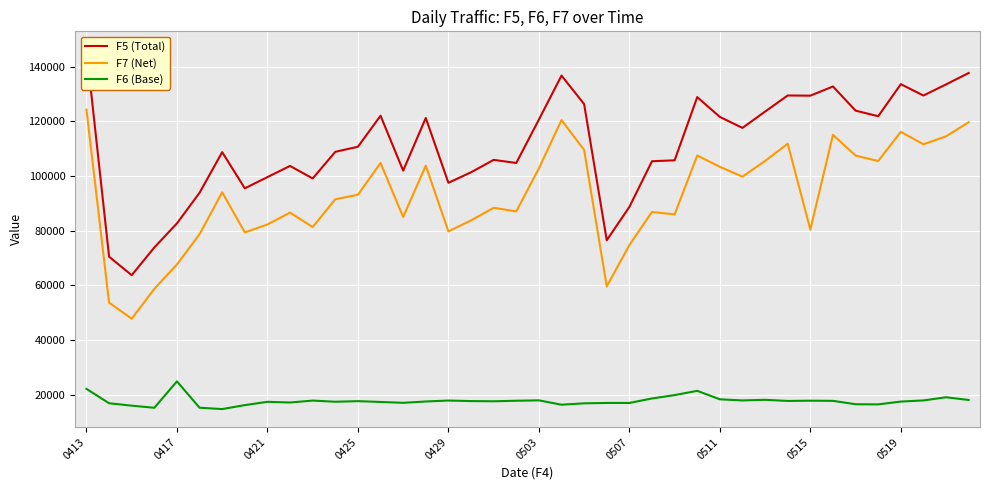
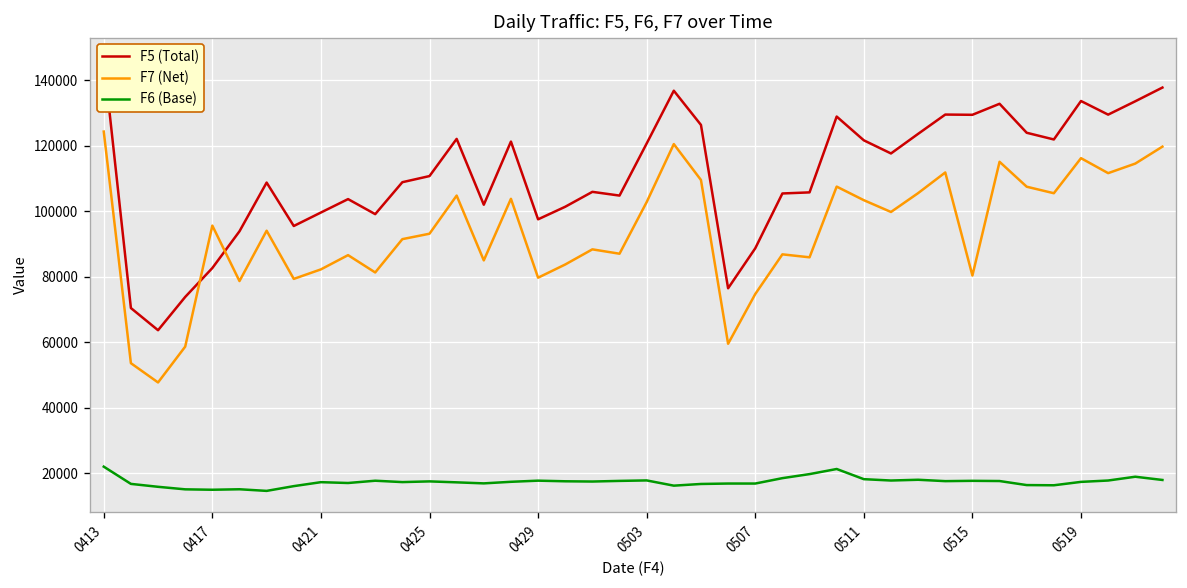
  {
    "F5 (Total)": {
      "0417": 83000,
      "0421": 100000,
      "0425": 111000,
      "0429": 98000,
      "0503": 121000,
      "0507": 89000,
      "0511": 122000,
      "0515": 129000,
      "0519": 134000
    },
    "F7 (Net)": {
      "0413": 124000,
-     "0417": 68000,
+     "0417": 96000,
      "0421": 82000,
      "0425": 93000,
      "0429": 80000,
      "0503": 103000,
      "0507": 75000,
      "0511": 103000,
      "0515": 80000,
      "0519": 116000
    },
    "F6 (Base)": {
      "0413": 22000,
-     "0417": 25000,
+     "0417": 15000,
      "0421": 17000,
      "0425": 18000,
      "0429": 18000,
      "0503": 18000,
      "0507": 17000,
      "0511": 18000,
      "0515": 18000,
      "0519": 17000
    }
  }
